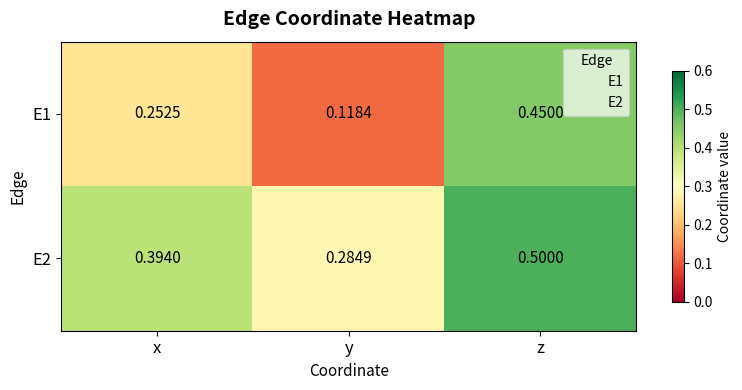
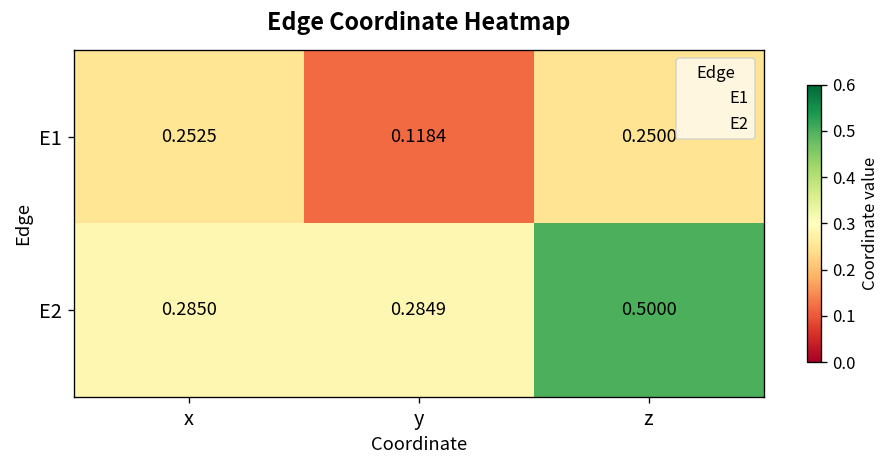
  {
    "E1": {
      "x": 0.2525,
      "y": 0.1184,
-     "z": 0.4500
+     "z": 0.2500
    },
    "E2": {
-     "x": 0.3940,
+     "x": 0.2850,
      "y": 0.2849,
      "z": 0.5000
    }
  }
